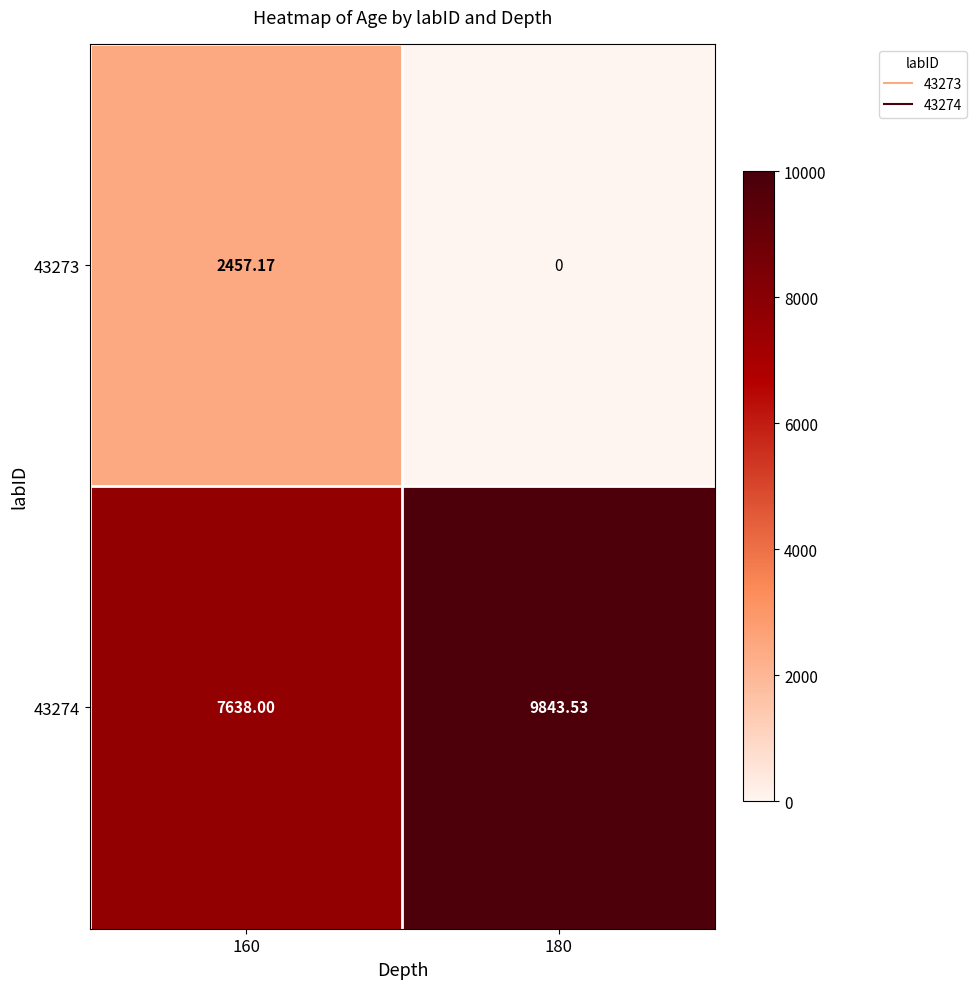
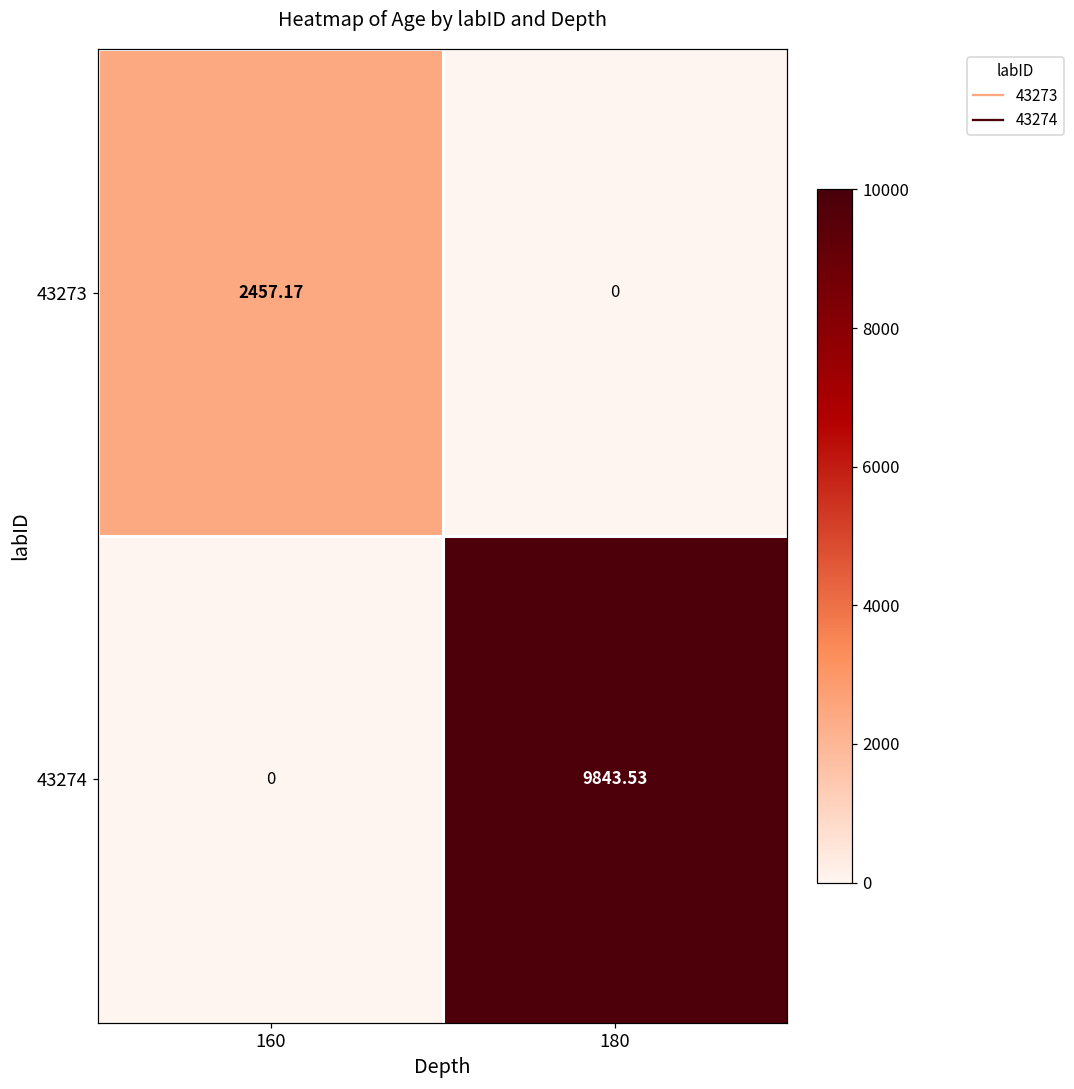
  {
    "43273": {
      "160": 2457.17,
      "180": 0
    },
    "43274": {
-     "160": 7638.00,
+     "160": 0,
      "180": 9843.53
    }
  }
